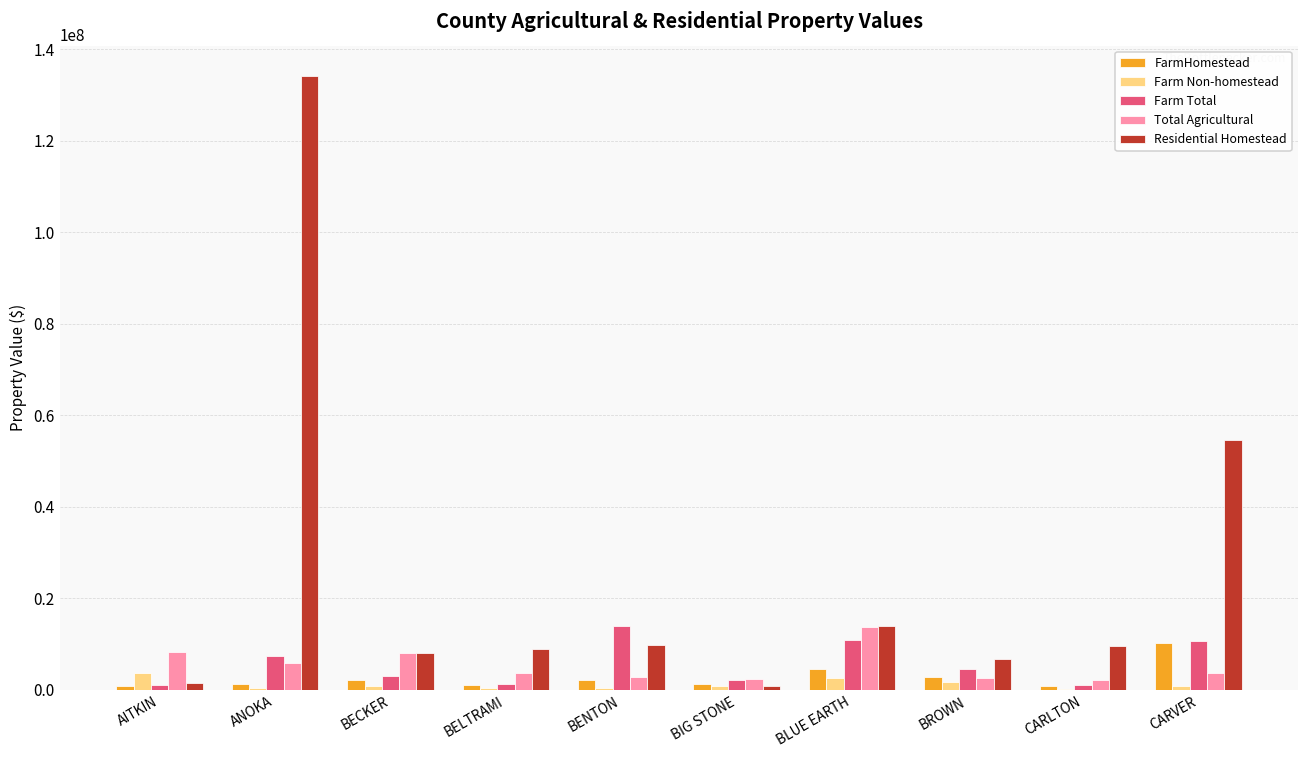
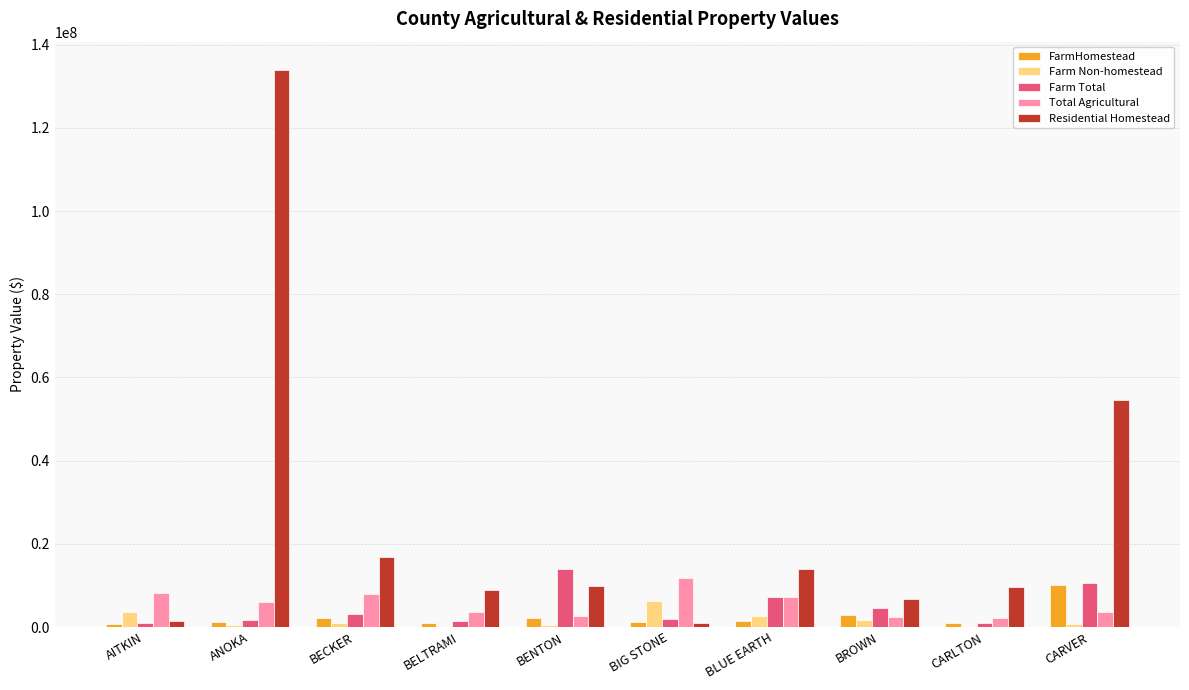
  {
    "FarmHomestead": {
      "AITKIN": 1000000,
      "ANOKA": 1000000,
      "BECKER": 2000000,
      "BELTRAMI": 1000000,
      "BENTON": 2000000,
      "BIG STONE": 1000000,
-     "BLUE EARTH": 5000000,
+     "BLUE EARTH": 2000000,
      "BROWN": 3000000,
      "CARLTON": 1000000,
      "CARVER": 10000000
    },
    "Farm Non-homestead": {
      "AITKIN": 4000000,
      "BECKER": 1000000,
-     "BIG STONE": 1000000,
+     "BIG STONE": 6000000,
      "BLUE EARTH": 3000000,
      "BROWN": 2000000,
      "CARVER": 1000000
    },
    "Farm Total": {
      "AITKIN": 1000000,
-     "ANOKA": 7000000,
+     "ANOKA": 2000000,
      "BECKER": 3000000,
      "BELTRAMI": 1000000,
      "BENTON": 14000000,
      "BIG STONE": 2000000,
-     "BLUE EARTH": 11000000,
+     "BLUE EARTH": 7000000,
      "BROWN": 5000000,
      "CARLTON": 1000000,
      "CARVER": 11000000
    },
    "Total Agricultural": {
      "AITKIN": 8000000,
      "ANOKA": 6000000,
      "BECKER": 8000000,
      "BELTRAMI": 4000000,
      "BENTON": 3000000,
-     "BIG STONE": 2000000,
-     "BLUE EARTH": 14000000,
+     "BIG STONE": 12000000,
+     "BLUE EARTH": 7000000,
      "BROWN": 3000000,
      "CARLTON": 2000000,
      "CARVER": 4000000
    },
    "Residential Homestead": {
      "AITKIN": 1000000,
      "ANOKA": 134000000,
-     "BECKER": 8000000,
+     "BECKER": 17000000,
      "BELTRAMI": 9000000,
      "BENTON": 10000000,
      "BIG STONE": 1000000,
      "BLUE EARTH": 14000000,
      "BROWN": 7000000,
      "CARLTON": 10000000,
      "CARVER": 55000000
    }
  }
